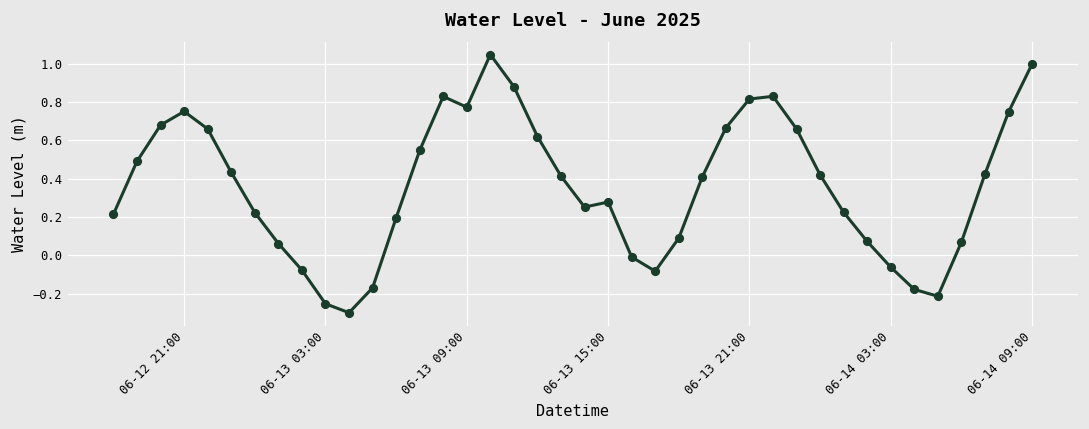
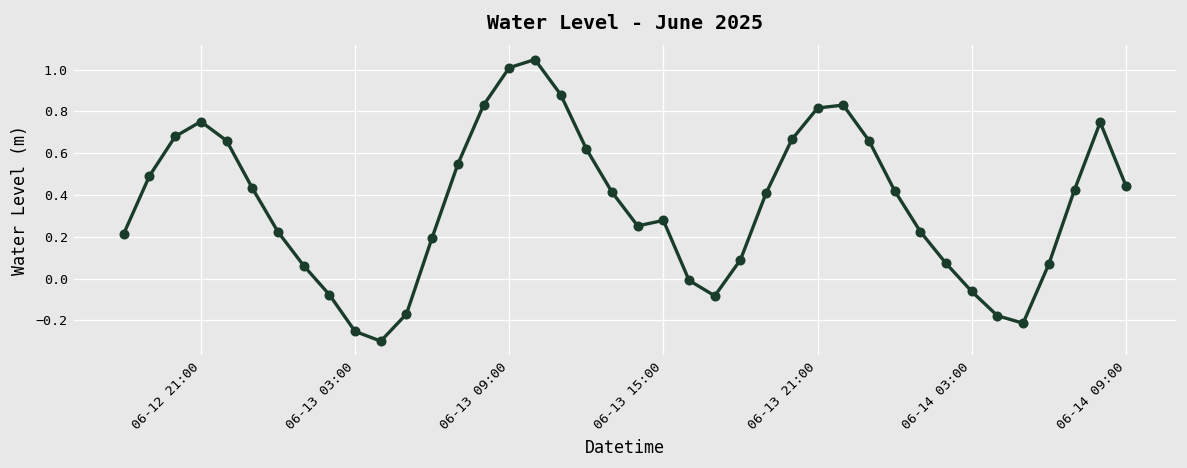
  {
    "06-12 21:00": 0.75,
    "06-13 03:00": -0.25,
-   "06-13 09:00": 0.77,
+   "06-13 09:00": 1.01,
    "06-13 15:00": 0.28,
    "06-13 21:00": 0.82,
    "06-14 03:00": -0.06,
-   "06-14 09:00": 1.00
+   "06-14 09:00": 0.44
  }
